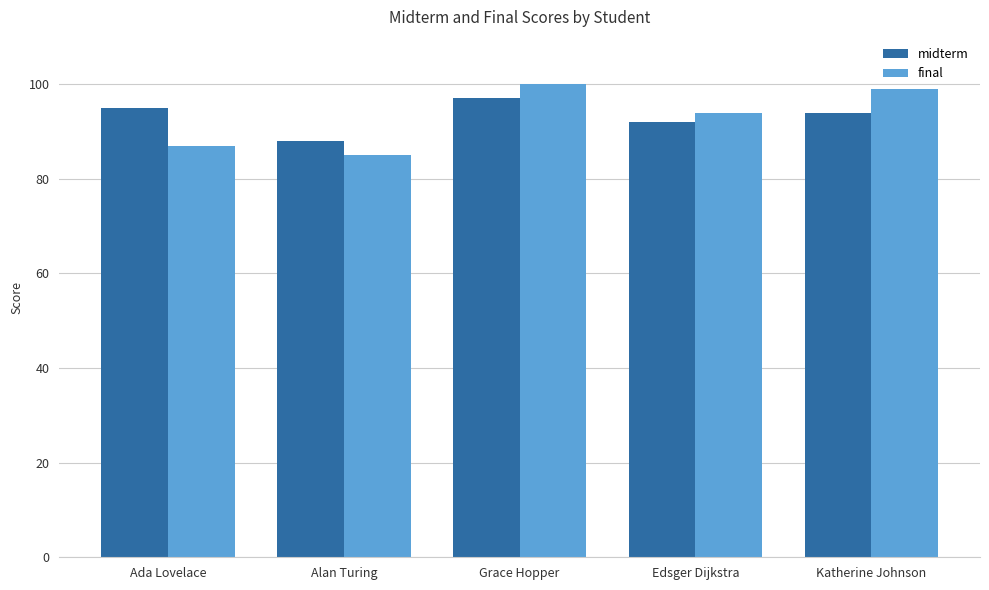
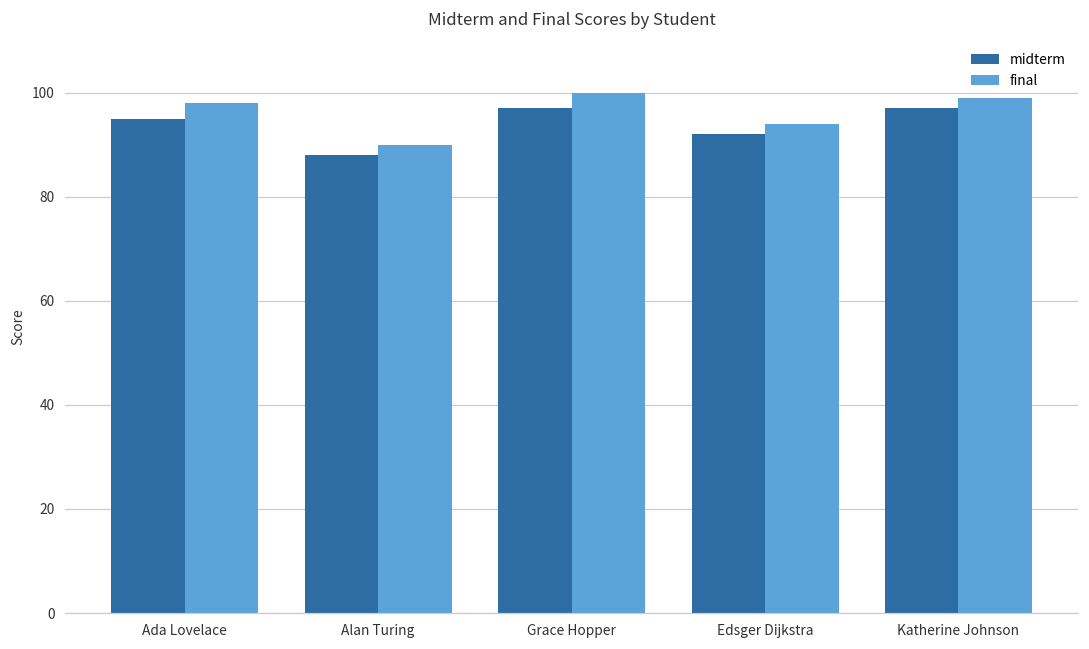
  {
    "midterm": {
      "Ada Lovelace": 95,
      "Alan Turing": 88,
      "Grace Hopper": 97,
      "Edsger Dijkstra": 92,
-     "Katherine Johnson": 94
+     "Katherine Johnson": 97
    },
    "final": {
-     "Ada Lovelace": 87,
-     "Alan Turing": 85,
+     "Ada Lovelace": 98,
+     "Alan Turing": 90,
      "Grace Hopper": 100,
      "Edsger Dijkstra": 94,
      "Katherine Johnson": 99
    }
  }
